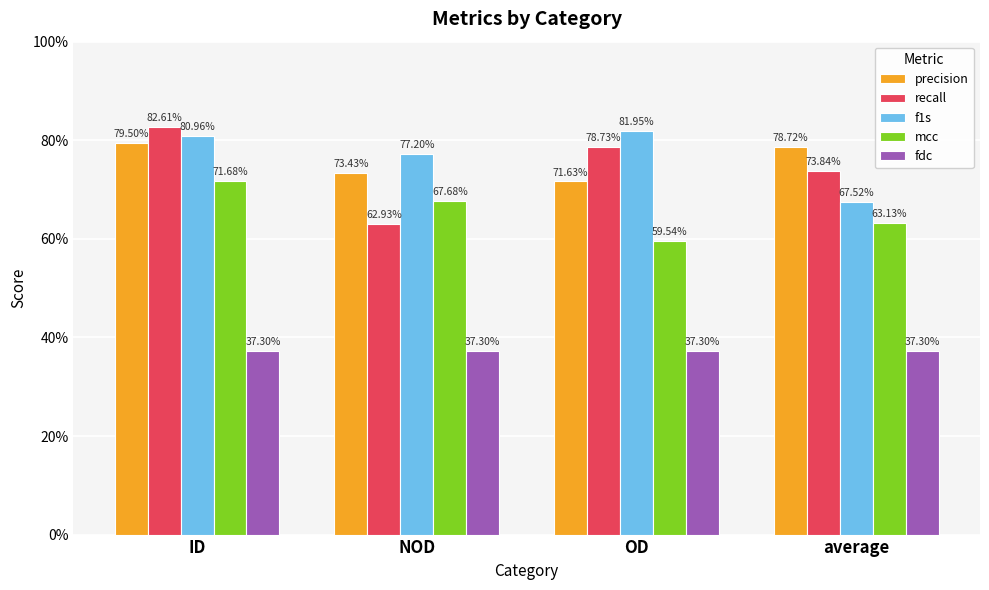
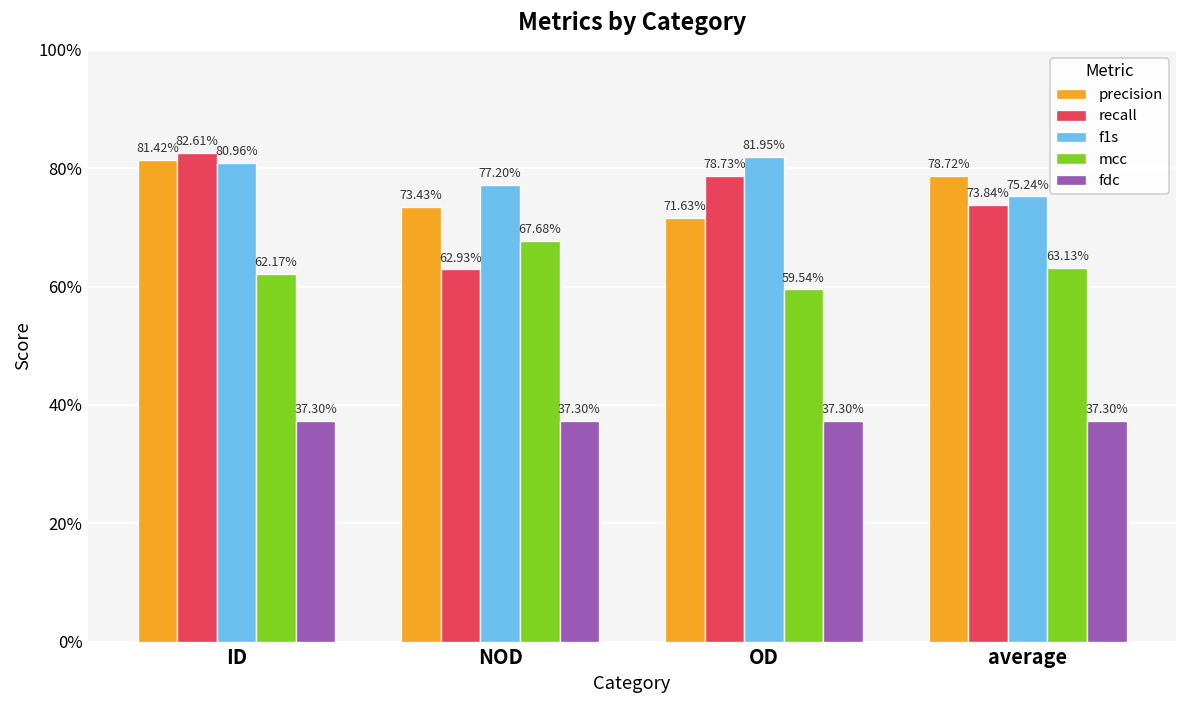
  {
    "precision": {
-     "ID": "79.50%",
+     "ID": "81.42%",
      "NOD": "73.43%",
      "OD": "71.63%",
      "average": "78.72%"
    },
    "recall": {
      "ID": "82.61%",
      "NOD": "62.93%",
      "OD": "78.73%",
      "average": "73.84%"
    },
    "f1s": {
      "ID": "80.96%",
      "NOD": "77.20%",
      "OD": "81.95%",
-     "average": "67.52%"
+     "average": "75.24%"
    },
    "mcc": {
-     "ID": "71.68%",
+     "ID": "62.17%",
      "NOD": "67.68%",
      "OD": "59.54%",
      "average": "63.13%"
    },
    "fdc": {
      "ID": "37.30%",
      "NOD": "37.30%",
      "OD": "37.30%",
      "average": "37.30%"
    }
  }
